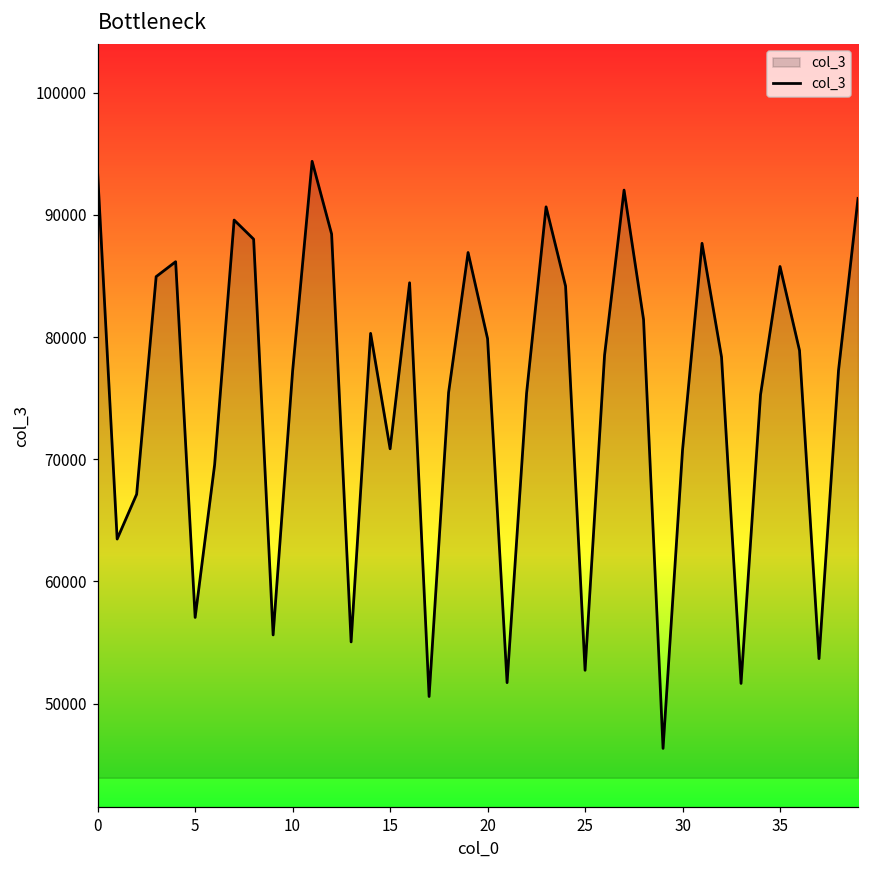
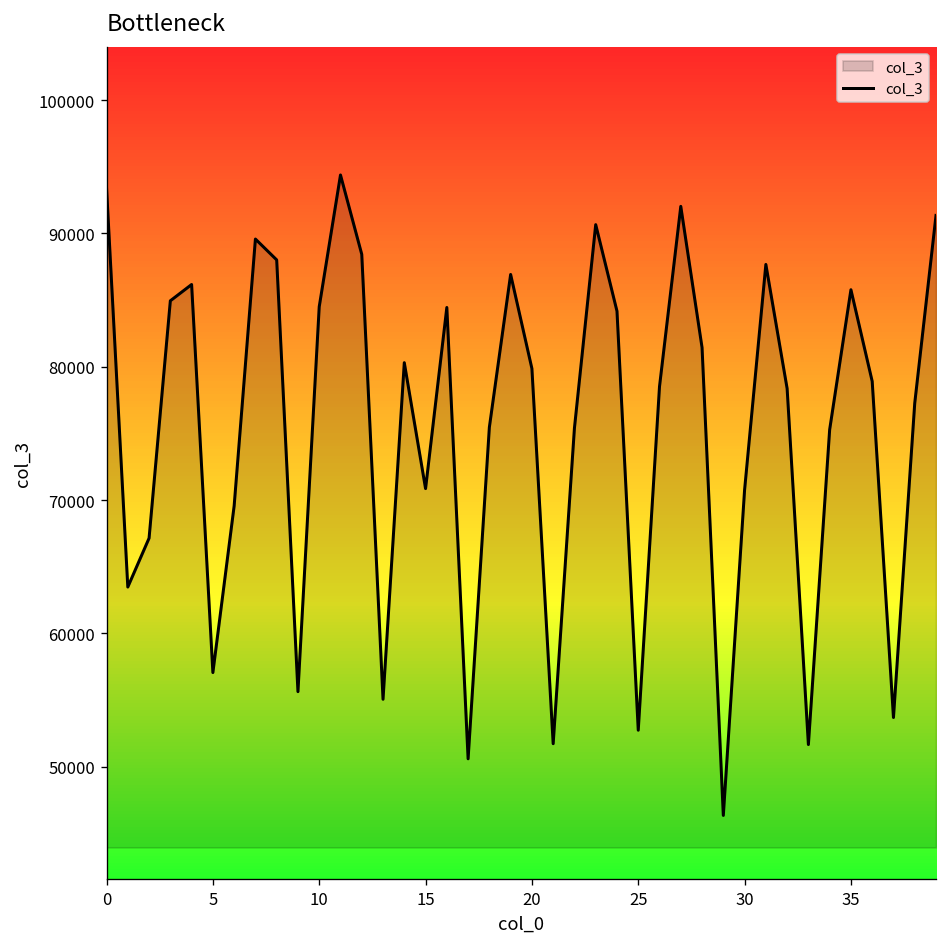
  {
    "0": 93400,
    "5": 57100,
-   "10": 77200,
+   "10": 84500,
    "15": 70900,
    "20": 79900,
    "25": 52700,
    "30": 70800,
    "35": 85800
  }
